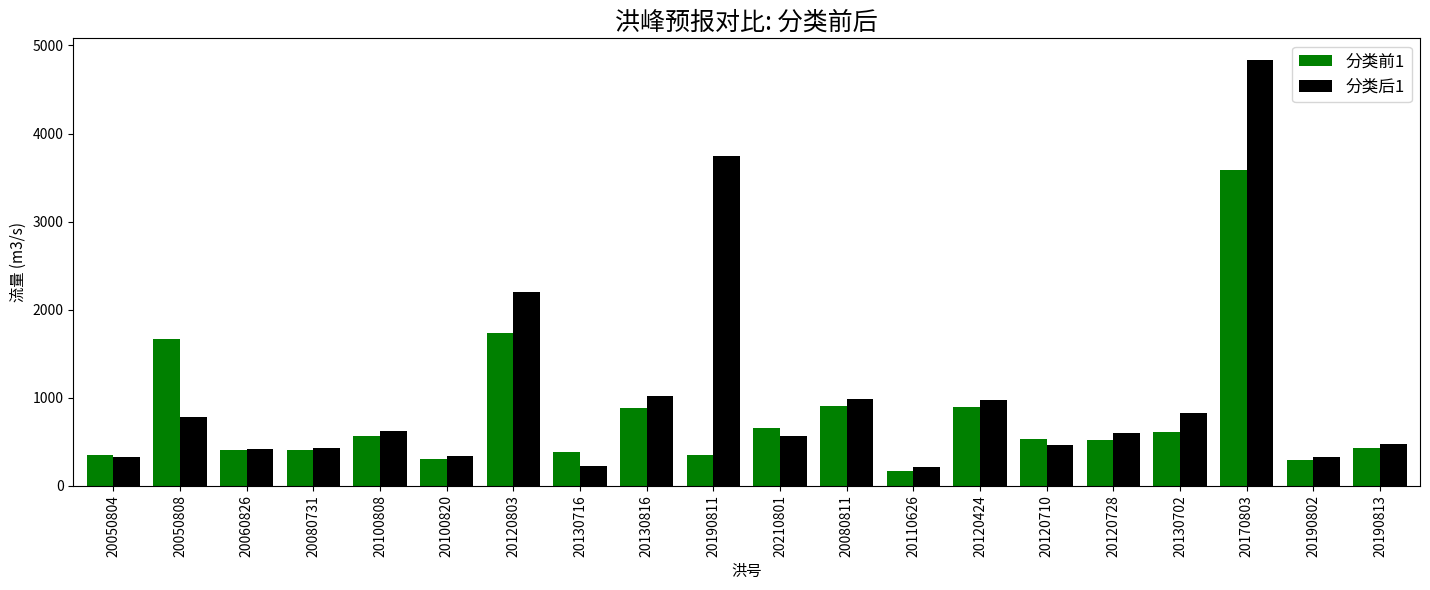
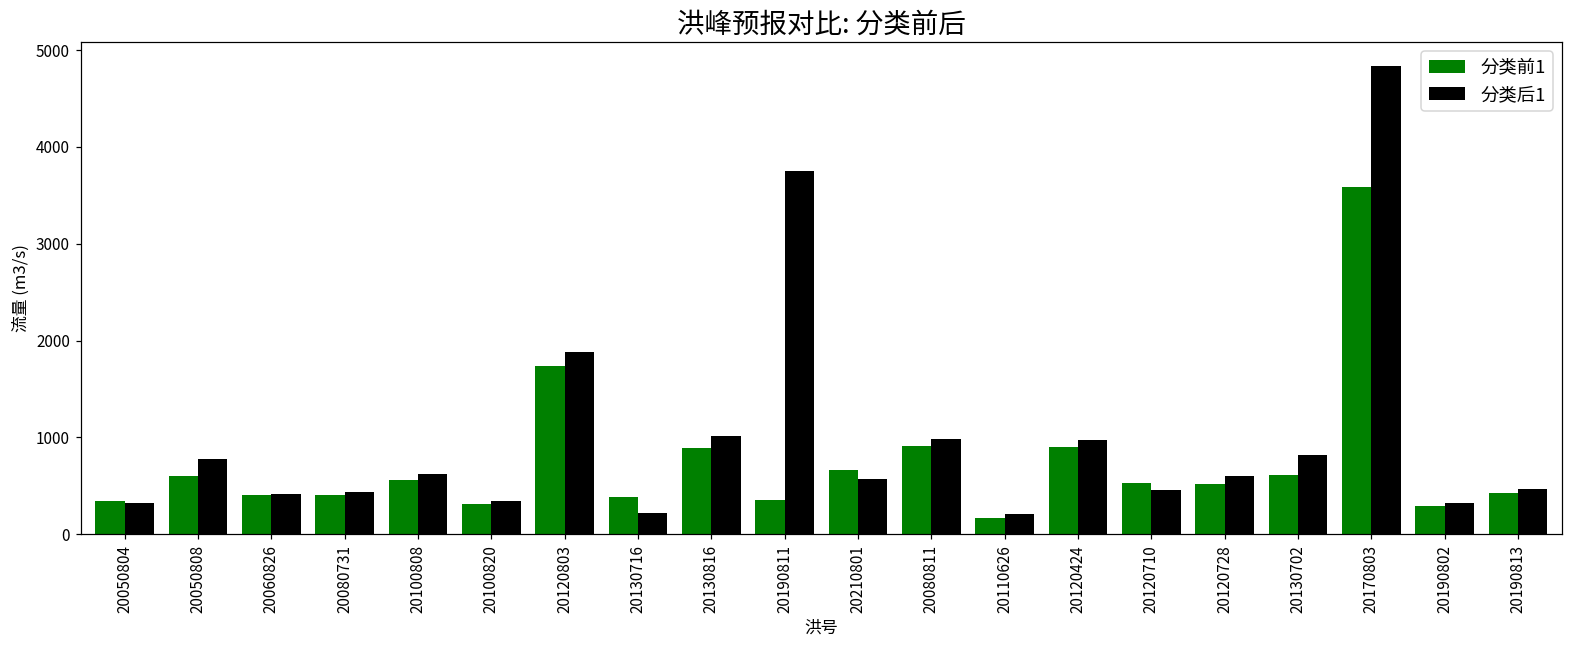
  {
    "分类前1": {
      "20050804": 300,
-     "20050808": 1700,
+     "20050808": 600,
      "20060826": 400,
      "20080731": 400,
      "20100808": 600,
      "20100820": 300,
      "20120803": 1700,
      "20130716": 400,
      "20130816": 900,
      "20190811": 300,
      "20210801": 700,
      "20080811": 900,
      "20110626": 200,
      "20120424": 900,
      "20120710": 500,
      "20120728": 500,
      "20130702": 600,
      "20170803": 3600,
      "20190802": 300,
      "20190813": 400
    },
    "分类后1": {
      "20050804": 300,
      "20050808": 800,
      "20060826": 400,
      "20080731": 400,
      "20100808": 600,
      "20100820": 300,
-     "20120803": 2200,
+     "20120803": 1900,
      "20130716": 200,
      "20130816": 1000,
      "20190811": 3700,
      "20210801": 600,
      "20080811": 1000,
      "20110626": 200,
      "20120424": 1000,
      "20120710": 500,
      "20120728": 600,
      "20130702": 800,
      "20170803": 4800,
      "20190802": 300,
      "20190813": 500
    }
  }
